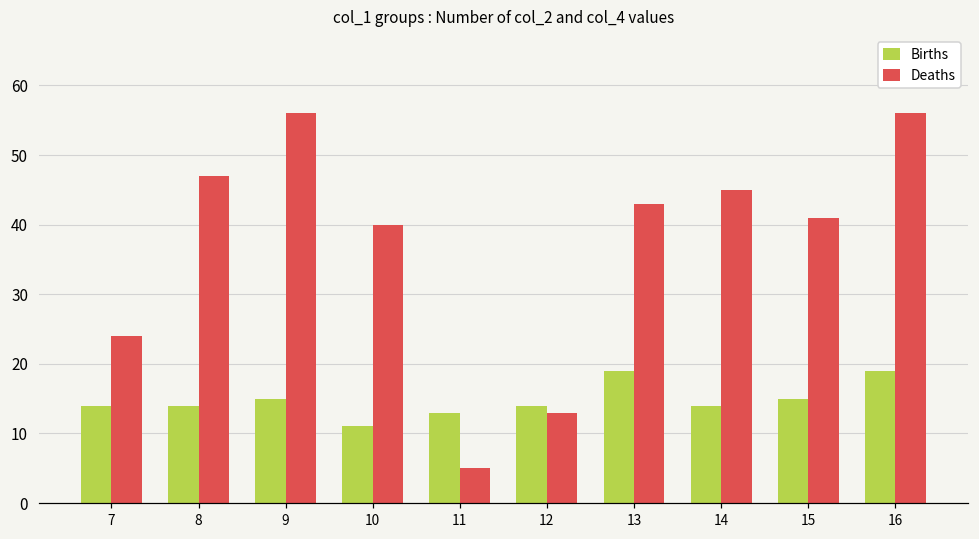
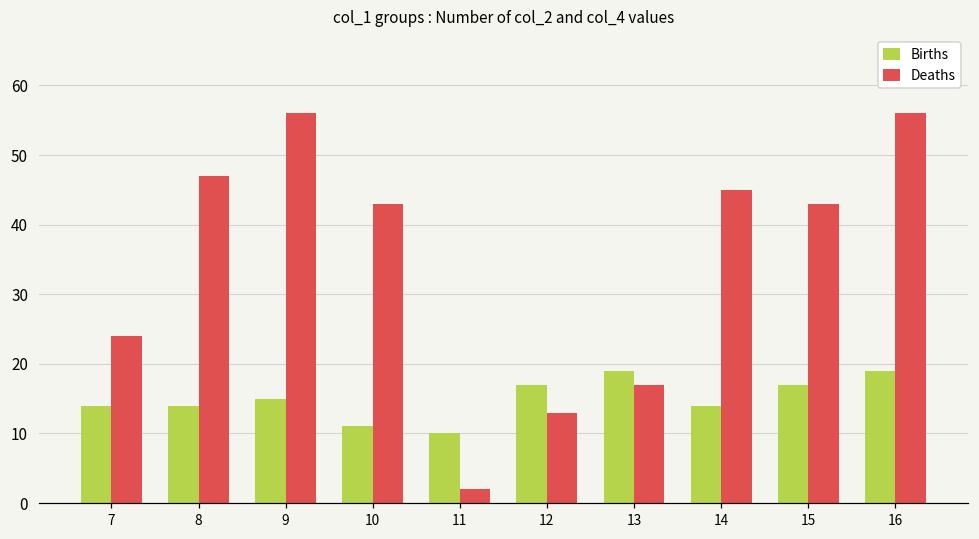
  {
    "Births": {
      "7": 14,
      "8": 14,
      "9": 15,
      "10": 11,
-     "11": 13,
-     "12": 14,
+     "11": 10,
+     "12": 17,
      "13": 19,
      "14": 14,
-     "15": 15,
+     "15": 17,
      "16": 19
    },
    "Deaths": {
      "7": 24,
      "8": 47,
      "9": 56,
-     "10": 40,
-     "11": 5,
+     "10": 43,
+     "11": 2,
      "12": 13,
-     "13": 43,
+     "13": 17,
      "14": 45,
-     "15": 41,
+     "15": 43,
      "16": 56
    }
  }
